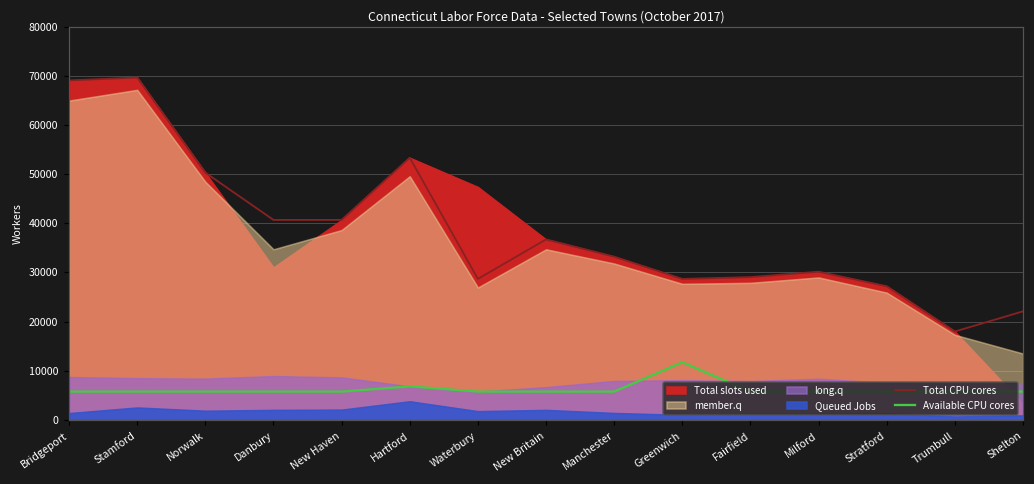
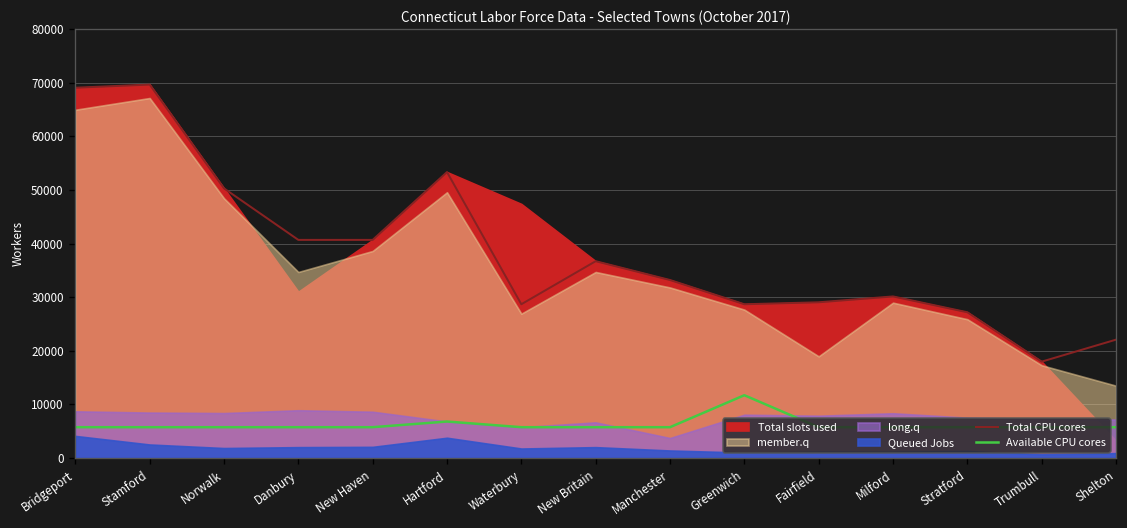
  {
    "Total CPU cores": {
      "Danbury": 41000,
      "Waterbury": 29000,
      "Shelton": 22000
    },
    "Total slots used": {
      "Danbury": 31000,
      "Waterbury": 47000,
      "Shelton": 3000
    },
    "Available CPU cores": {
      "Bridgeport": 6000,
      "Stamford": 6000,
      "Norwalk": 6000,
      "Danbury": 6000,
      "New Haven": 6000,
      "New Britain": 6000,
      "Manchester": 6000,
      "Greenwich": 12000,
      "Shelton": 6000
    },
    "member.q": {
      "Bridgeport": 65000,
      "Stamford": 67000,
      "Norwalk": 48000,
      "Danbury": 35000,
      "New Haven": 39000,
      "Hartford": 50000,
      "Waterbury": 27000,
      "New Britain": 35000,
      "Manchester": 32000,
      "Greenwich": 28000,
-     "Fairfield": 28000,
+     "Fairfield": 19000,
      "Milford": 29000,
      "Stratford": 26000,
      "Trumbull": 17000,
      "Shelton": 13000
    },
    "long.q": {
      "Bridgeport": 9000,
      "Stamford": 8000,
      "Norwalk": 8000,
      "Danbury": 9000,
      "New Haven": 9000,
      "New Britain": 7000,
-     "Manchester": 8000,
+     "Manchester": 4000,
      "Greenwich": 8000,
      "Fairfield": 8000,
      "Milford": 8000,
      "Shelton": 7000
    },
    "Queued Jobs": {
-     "Bridgeport": 1000,
+     "Bridgeport": 4000,
      "Stamford": 3000,
      "Norwalk": 2000,
      "Danbury": 2000,
      "New Haven": 2000,
      "Hartford": 4000,
      "Waterbury": 2000,
      "New Britain": 2000,
      "Manchester": 1000,
      "Greenwich": 1000,
      "Trumbull": 1000,
      "Shelton": 1000
    }
  }
